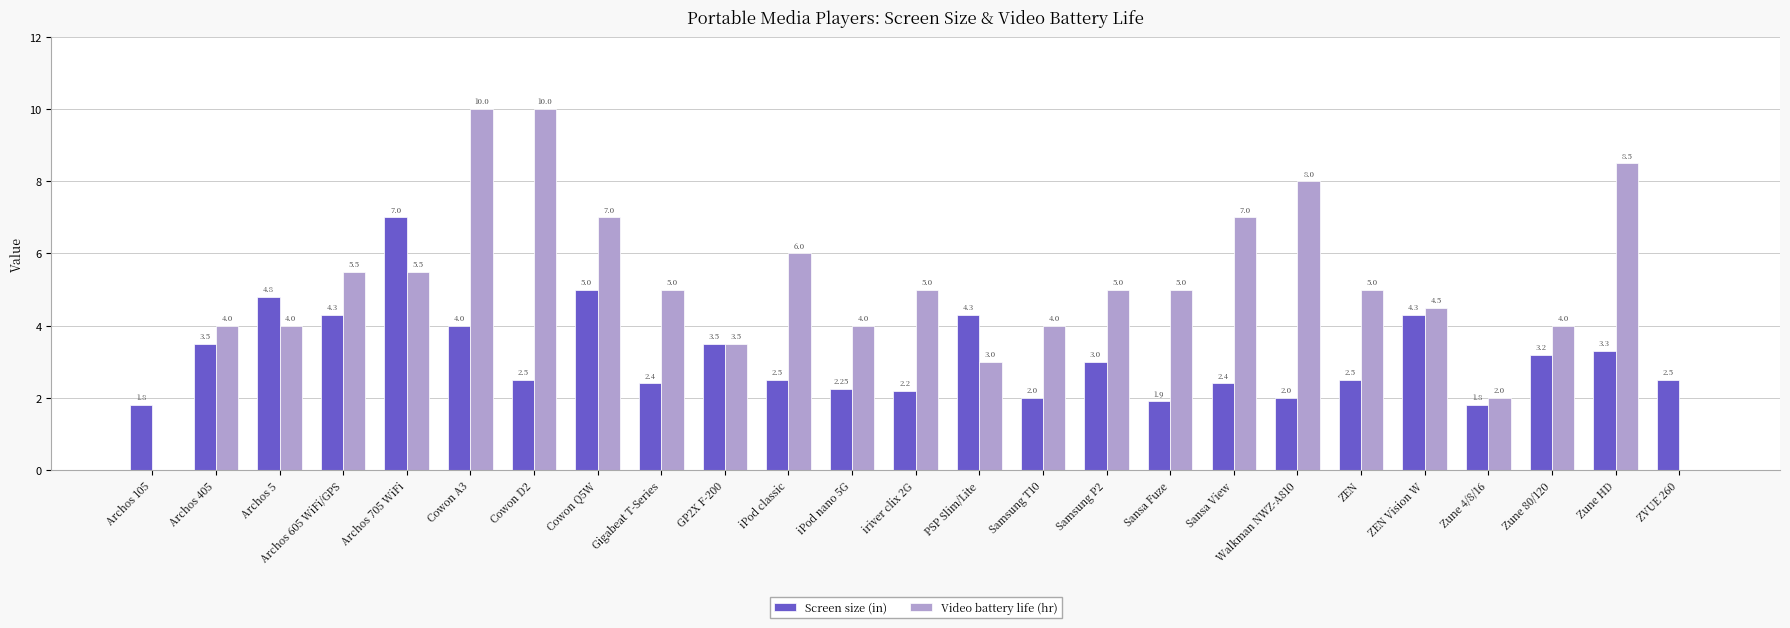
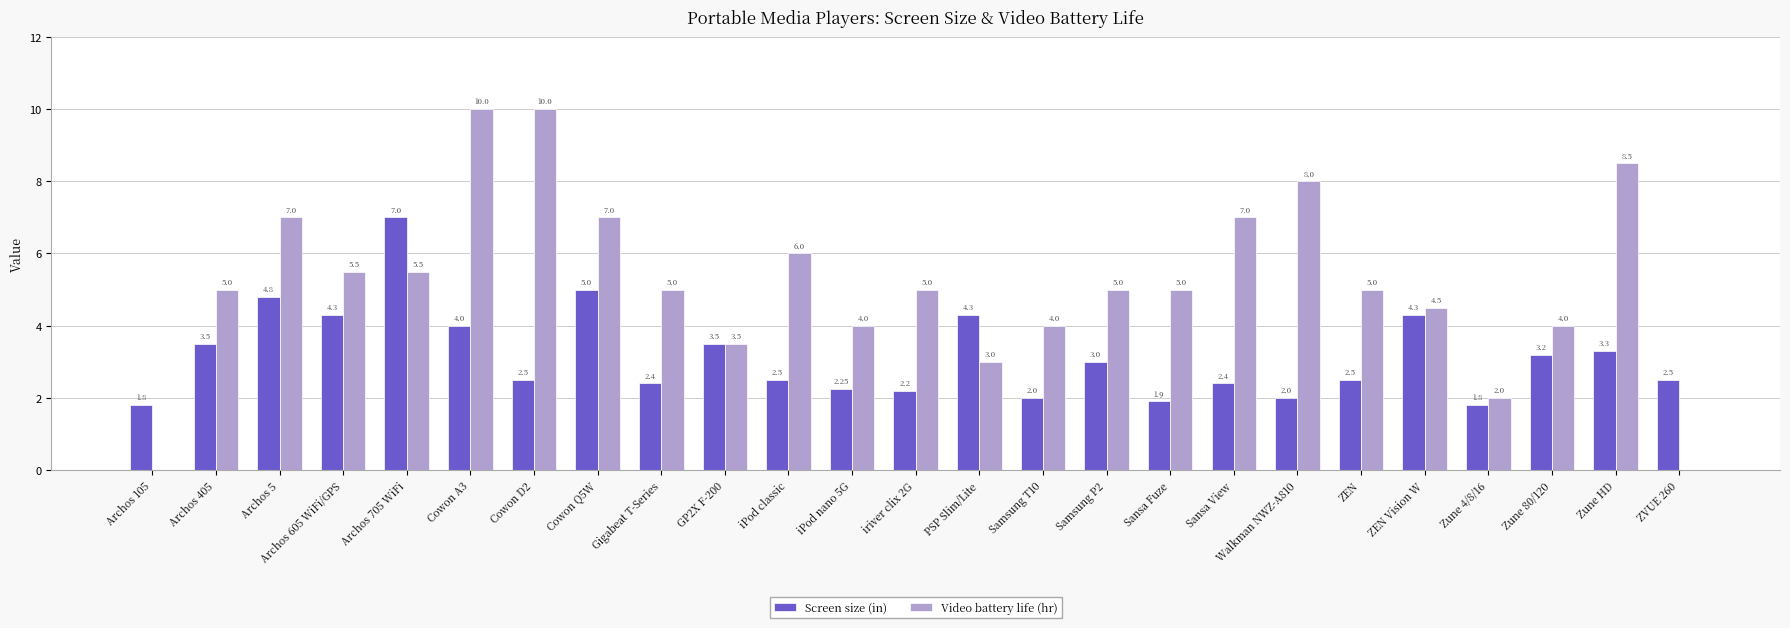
  {
    "Screen size (in)": {
      "Archos 105": 1.8,
      "Archos 405": 3.5,
      "Archos 5": 4.8,
      "Archos 605 WiFi/GPS": 4.3,
      "Archos 705 WiFi": 7.0,
      "Cowon A3": 4.0,
      "Cowon D2": 2.5,
      "Cowon Q5W": 5.0,
      "Gigabeat T-Series": 2.4,
      "GP2X F-200": 3.5,
      "iPod classic": 2.5,
      "iPod nano 5G": 2.25,
      "iriver clix 2G": 2.2,
      "PSP Slim/Lite": 4.3,
      "Samsung T10": 2.0,
      "Samsung P2": 3.0,
      "Sansa Fuze": 1.9,
      "Sansa View": 2.4,
      "Walkman NWZ-A810": 2.0,
      "ZEN": 2.5,
      "ZEN Vision W": 4.3,
      "Zune 4/8/16": 1.8,
      "Zune 80/120": 3.2,
      "Zune HD": 3.3,
      "ZVUE 260": 2.5
    },
    "Video battery life (hr)": {
-     "Archos 405": 4.0,
-     "Archos 5": 4.0,
+     "Archos 405": 5.0,
+     "Archos 5": 7.0,
      "Archos 605 WiFi/GPS": 5.5,
      "Archos 705 WiFi": 5.5,
      "Cowon A3": 10.0,
      "Cowon D2": 10.0,
      "Cowon Q5W": 7.0,
      "Gigabeat T-Series": 5.0,
      "GP2X F-200": 3.5,
      "iPod classic": 6.0,
      "iPod nano 5G": 4.0,
      "iriver clix 2G": 5.0,
      "PSP Slim/Lite": 3.0,
      "Samsung T10": 4.0,
      "Samsung P2": 5.0,
      "Sansa Fuze": 5.0,
      "Sansa View": 7.0,
      "Walkman NWZ-A810": 8.0,
      "ZEN": 5.0,
      "ZEN Vision W": 4.5,
      "Zune 4/8/16": 2.0,
      "Zune 80/120": 4.0,
      "Zune HD": 8.5
    }
  }
